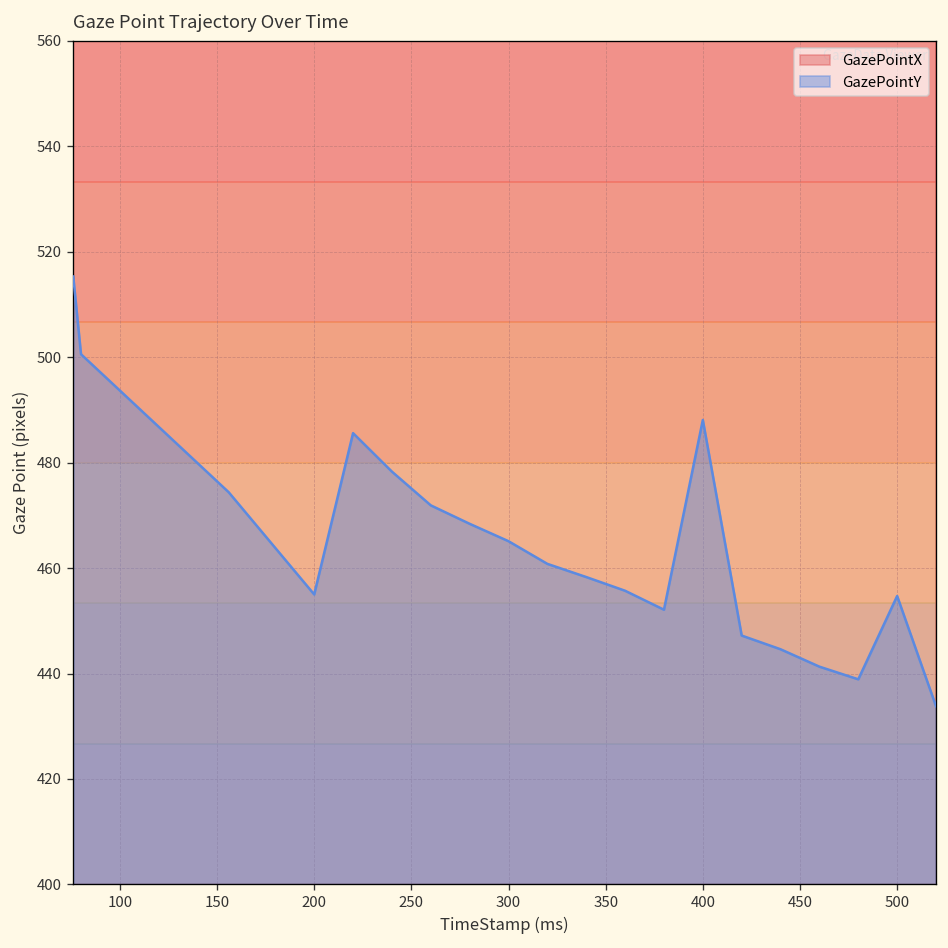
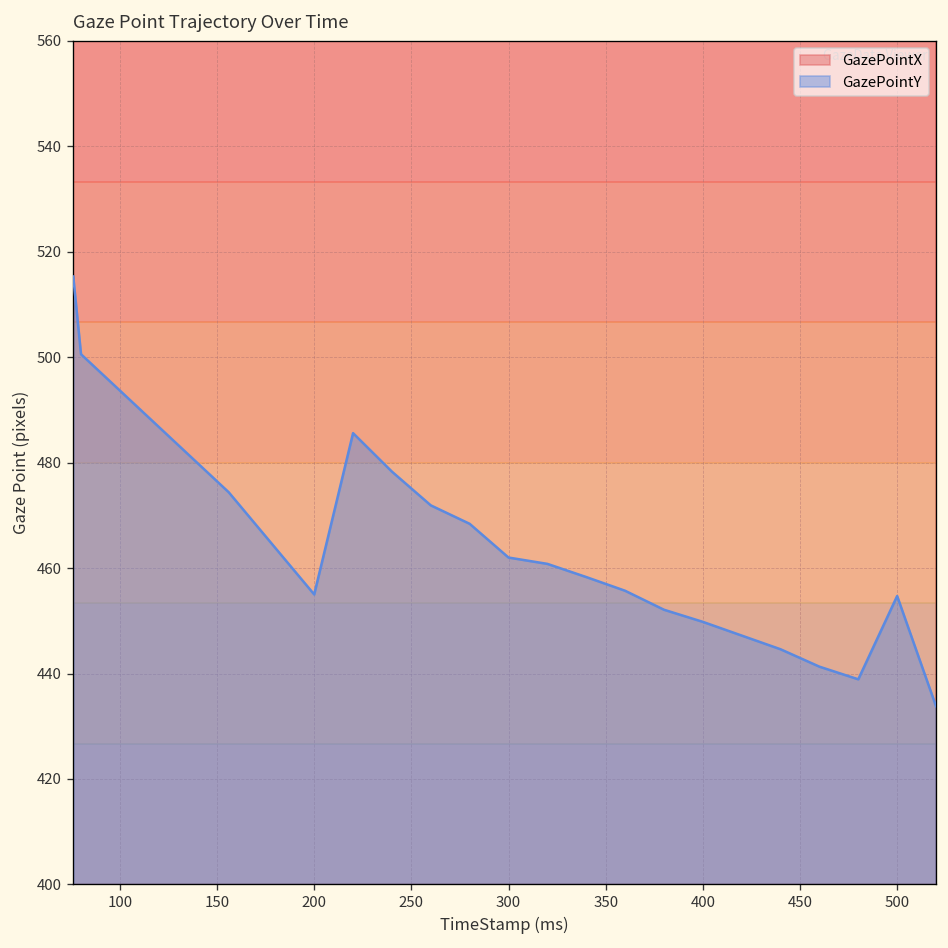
  {
    "GazePointY": {
      "200": 455,
-     "300": 465,
-     "400": 488,
+     "300": 462,
+     "400": 450,
      "500": 455
    }
  }
